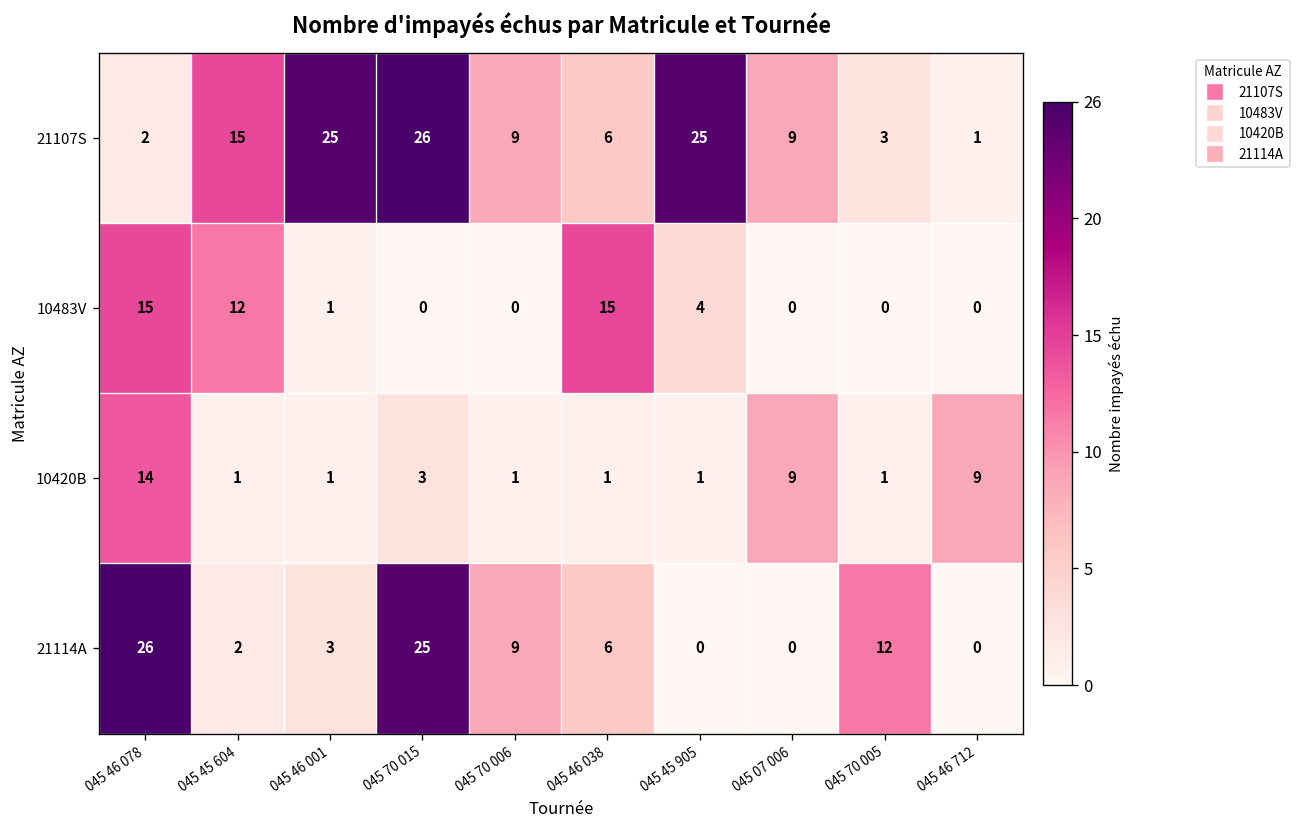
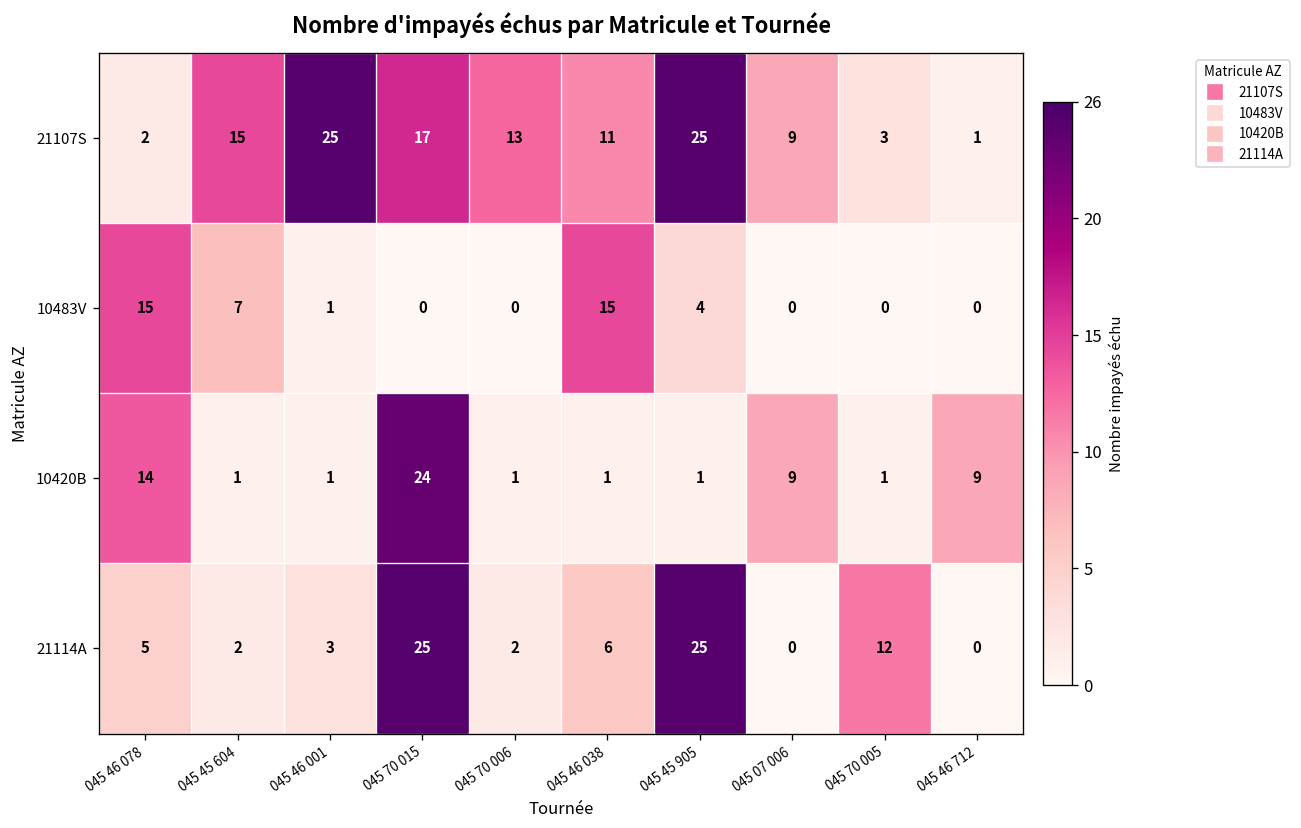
  {
    "21107S": {
      "045 46 078": 2,
      "045 45 604": 15,
      "045 46 001": 25,
-     "045 70 015": 26,
-     "045 70 006": 9,
-     "045 46 038": 6,
+     "045 70 015": 17,
+     "045 70 006": 13,
+     "045 46 038": 11,
      "045 45 905": 25,
      "045 07 006": 9,
      "045 70 005": 3,
      "045 46 712": 1
    },
    "10483V": {
      "045 46 078": 15,
-     "045 45 604": 12,
+     "045 45 604": 7,
      "045 46 001": 1,
      "045 70 015": 0,
      "045 70 006": 0,
      "045 46 038": 15,
      "045 45 905": 4,
      "045 07 006": 0,
      "045 70 005": 0,
      "045 46 712": 0
    },
    "10420B": {
      "045 46 078": 14,
      "045 45 604": 1,
      "045 46 001": 1,
-     "045 70 015": 3,
+     "045 70 015": 24,
      "045 70 006": 1,
      "045 46 038": 1,
      "045 45 905": 1,
      "045 07 006": 9,
      "045 70 005": 1,
      "045 46 712": 9
    },
    "21114A": {
-     "045 46 078": 26,
+     "045 46 078": 5,
      "045 45 604": 2,
      "045 46 001": 3,
      "045 70 015": 25,
-     "045 70 006": 9,
+     "045 70 006": 2,
      "045 46 038": 6,
-     "045 45 905": 0,
+     "045 45 905": 25,
      "045 07 006": 0,
      "045 70 005": 12,
      "045 46 712": 0
    }
  }
